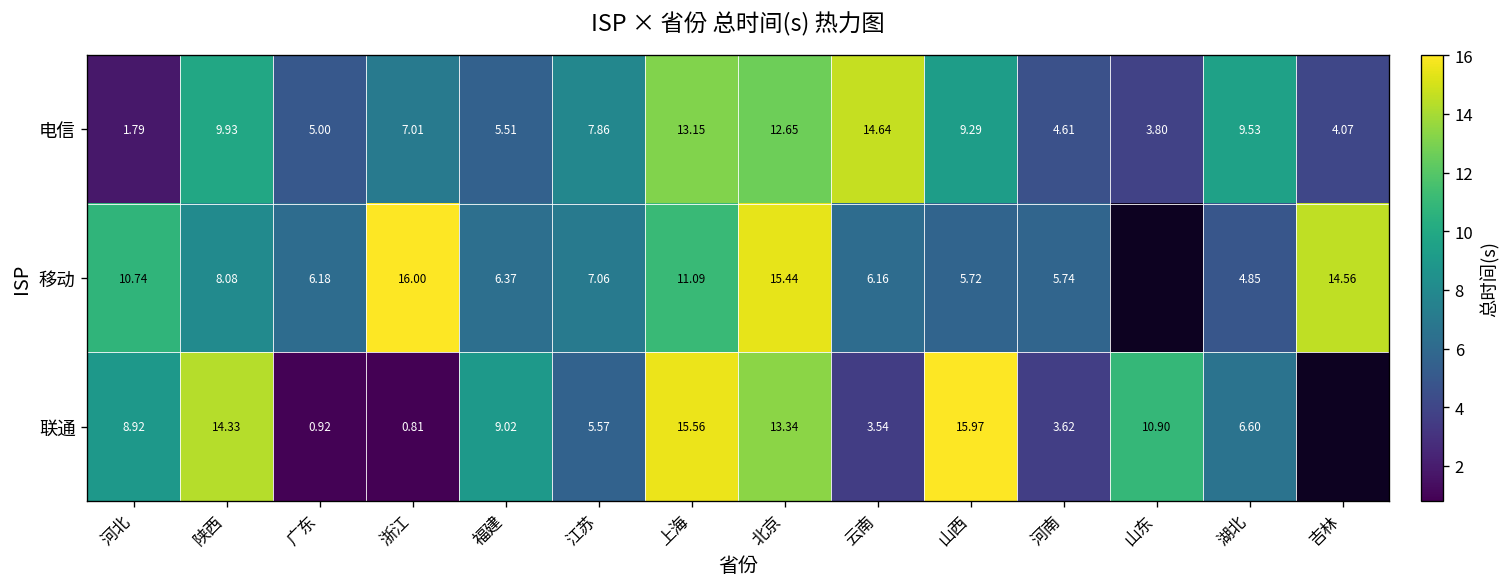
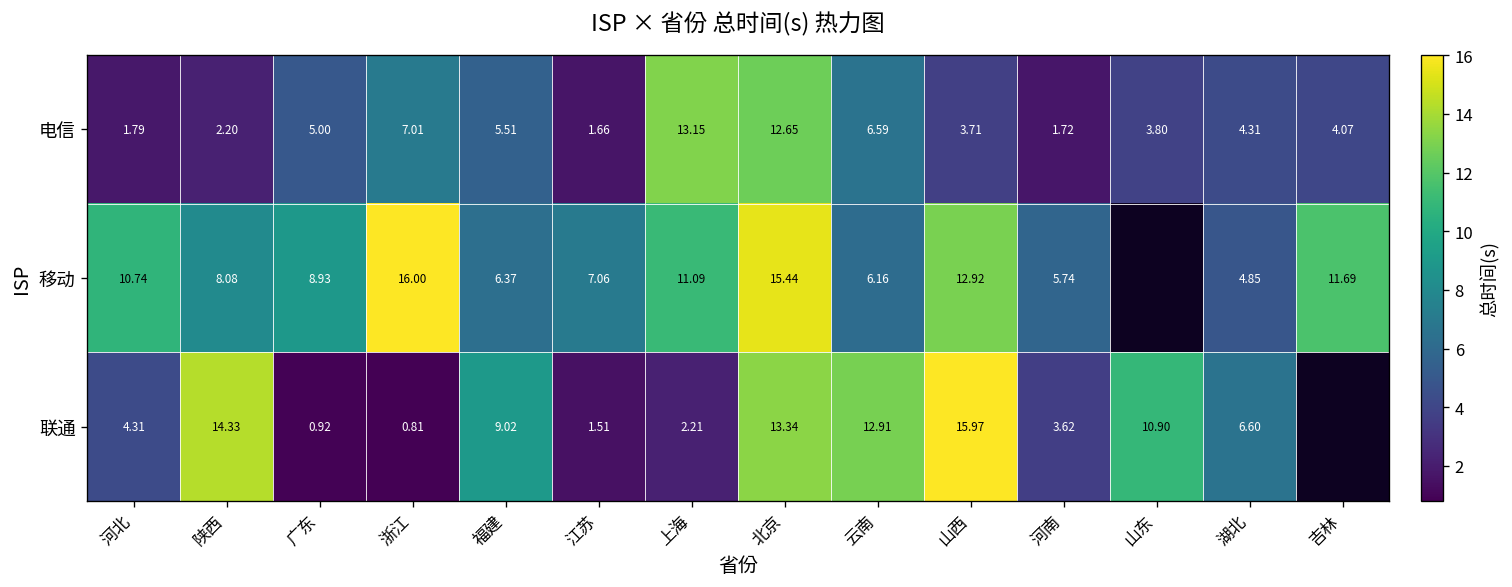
  {
    "电信": {
      "河北": 1.79,
-     "陕西": 9.93,
+     "陕西": 2.20,
      "广东": 5.00,
      "浙江": 7.01,
      "福建": 5.51,
-     "江苏": 7.86,
+     "江苏": 1.66,
      "上海": 13.15,
      "北京": 12.65,
-     "云南": 14.64,
-     "山西": 9.29,
-     "河南": 4.61,
+     "云南": 6.59,
+     "山西": 3.71,
+     "河南": 1.72,
      "山东": 3.80,
-     "湖北": 9.53,
+     "湖北": 4.31,
      "吉林": 4.07
    },
    "移动": {
      "河北": 10.74,
      "陕西": 8.08,
-     "广东": 6.18,
+     "广东": 8.93,
      "浙江": 16.00,
      "福建": 6.37,
      "江苏": 7.06,
      "上海": 11.09,
      "北京": 15.44,
      "云南": 6.16,
-     "山西": 5.72,
+     "山西": 12.92,
      "河南": 5.74,
      "湖北": 4.85,
-     "吉林": 14.56
+     "吉林": 11.69
    },
    "联通": {
-     "河北": 8.92,
+     "河北": 4.31,
      "陕西": 14.33,
      "广东": 0.92,
      "浙江": 0.81,
      "福建": 9.02,
-     "江苏": 5.57,
-     "上海": 15.56,
+     "江苏": 1.51,
+     "上海": 2.21,
      "北京": 13.34,
-     "云南": 3.54,
+     "云南": 12.91,
      "山西": 15.97,
      "河南": 3.62,
      "山东": 10.90,
      "湖北": 6.60
    }
  }
